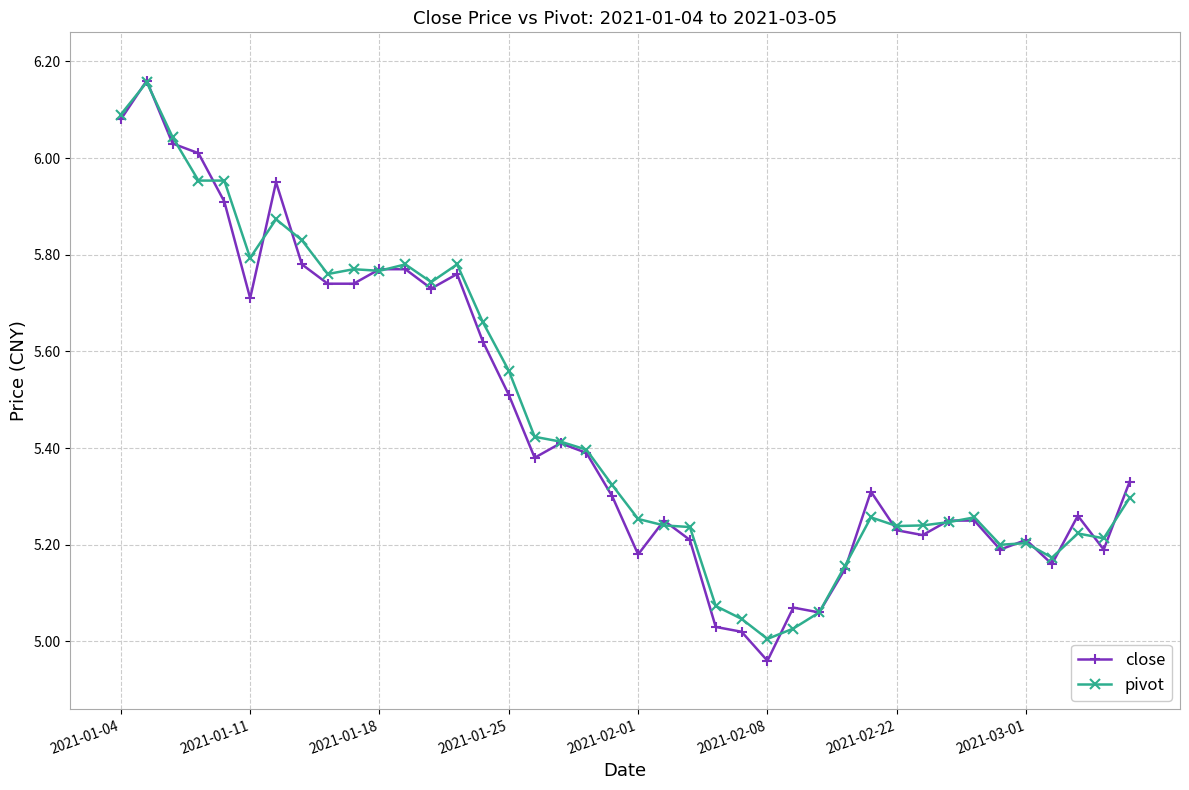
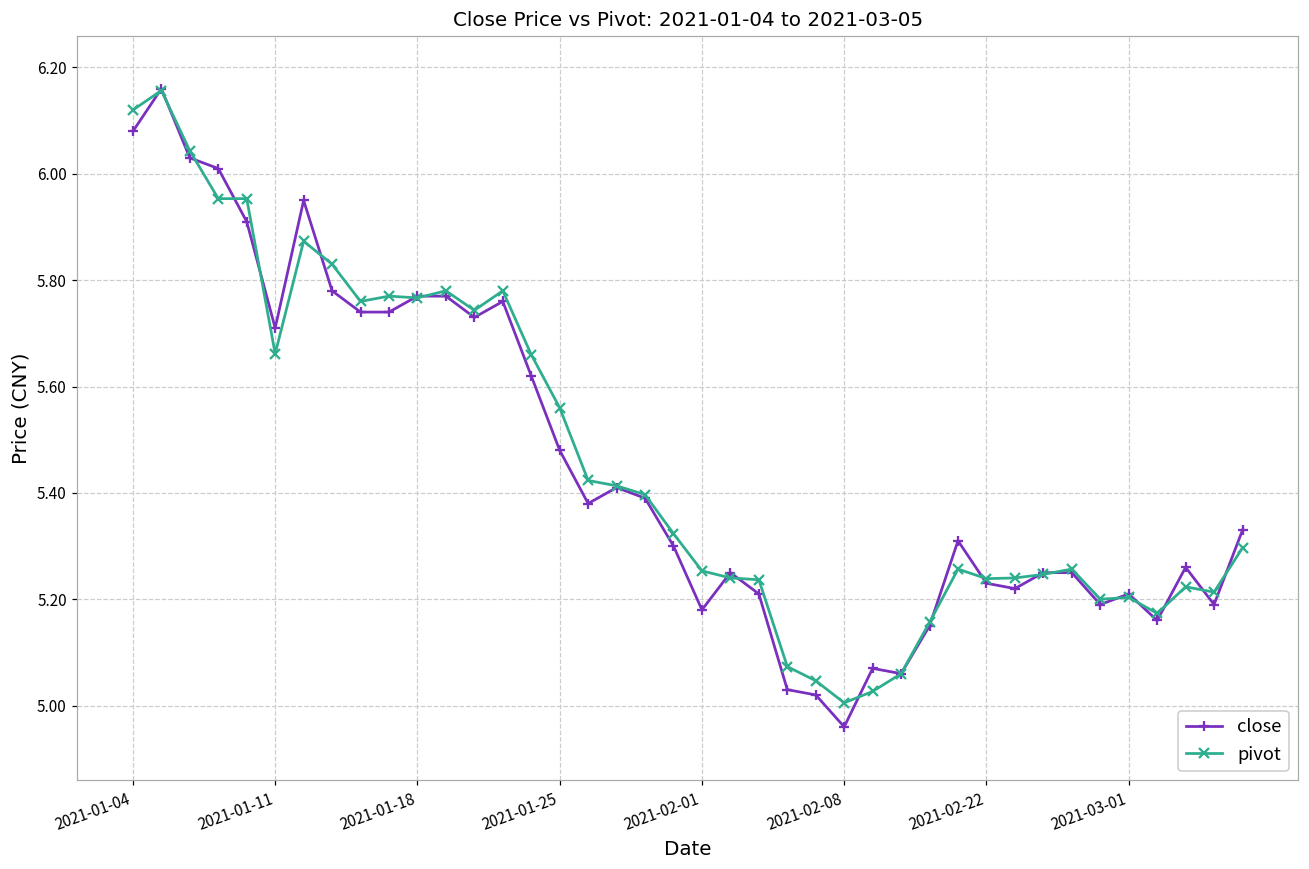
  {
    "close": {
      "2021-01-04": 6.08,
      "2021-01-11": 5.71,
-     "2021-01-25": 5.51,
+     "2021-01-25": 5.48,
      "2021-02-01": 5.18,
      "2021-02-08": 4.96,
      "2021-02-22": 5.23,
      "2021-03-01": 5.21
    },
    "pivot": {
-     "2021-01-04": 6.09,
-     "2021-01-11": 5.79,
+     "2021-01-04": 6.12,
+     "2021-01-11": 5.66,
      "2021-01-25": 5.56,
      "2021-02-01": 5.25,
      "2021-02-08": 5.01,
      "2021-02-22": 5.24,
      "2021-03-01": 5.20
    }
  }
